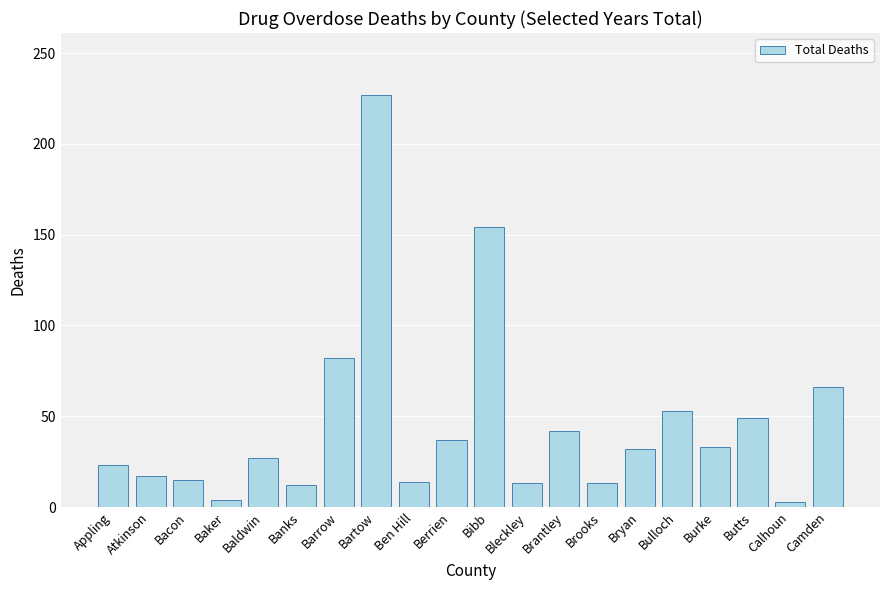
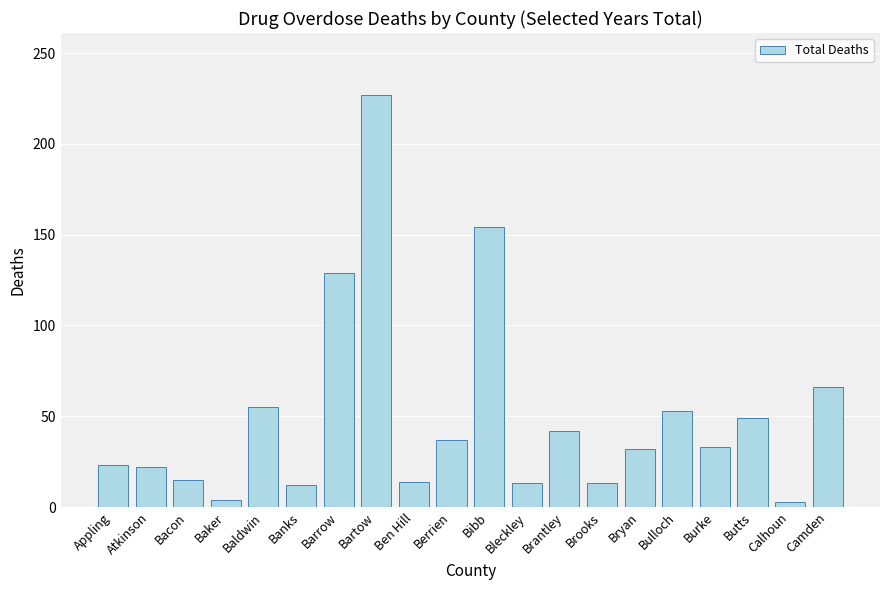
  {
    "Appling": 23,
-   "Atkinson": 17,
+   "Atkinson": 22,
    "Bacon": 15,
    "Baker": 4,
-   "Baldwin": 27,
+   "Baldwin": 55,
    "Banks": 12,
-   "Barrow": 82,
+   "Barrow": 129,
    "Bartow": 227,
    "Ben Hill": 14,
    "Berrien": 37,
    "Bibb": 154,
    "Bleckley": 13,
    "Brantley": 42,
    "Brooks": 13,
    "Bryan": 32,
    "Bulloch": 53,
    "Burke": 33,
    "Butts": 49,
    "Calhoun": 3,
    "Camden": 66
  }
